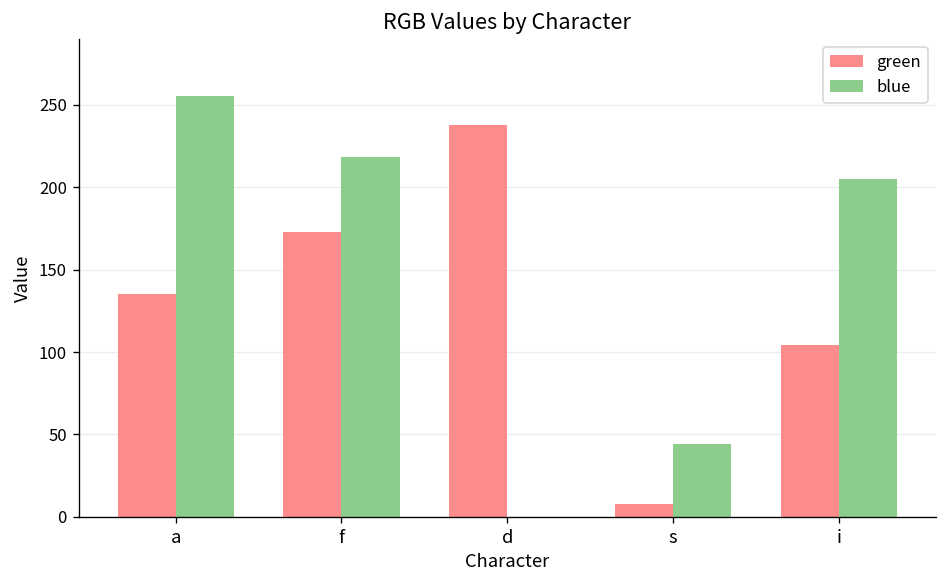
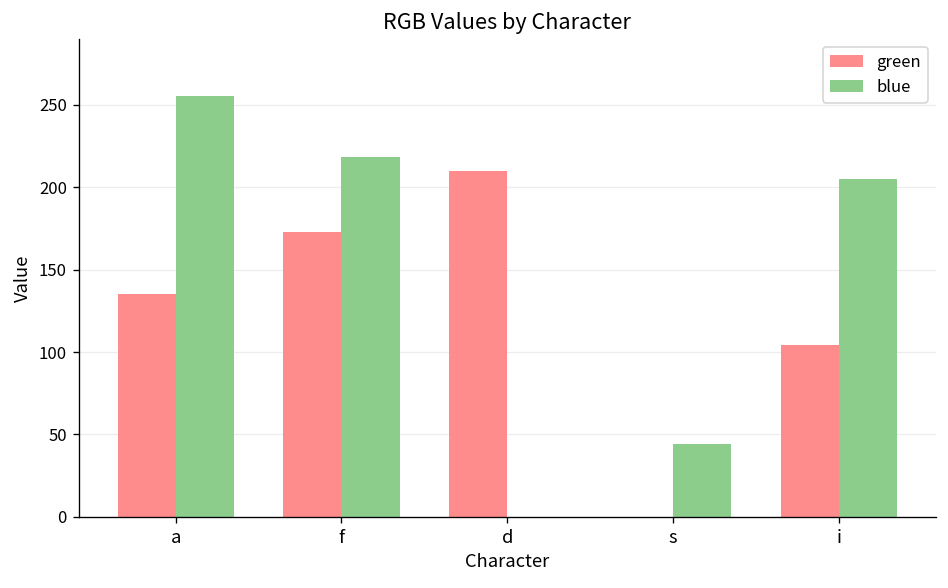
  {
    "green": {
      "a": 135,
      "f": 173,
-     "d": 238,
-     "s": 8,
+     "d": 210,
+     "s": 0,
      "i": 104
    },
    "blue": {
      "a": 255,
      "f": 218,
      "d": 0,
      "s": 44,
      "i": 205
    }
  }
